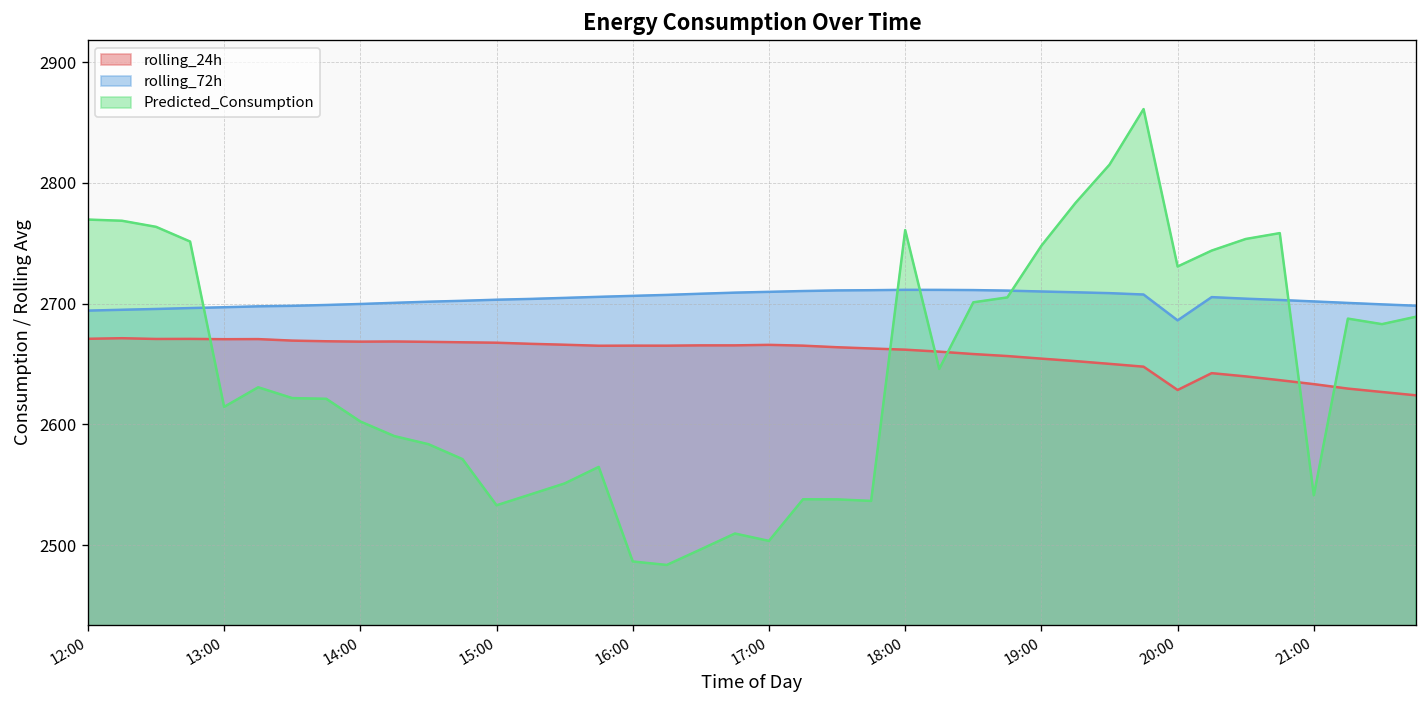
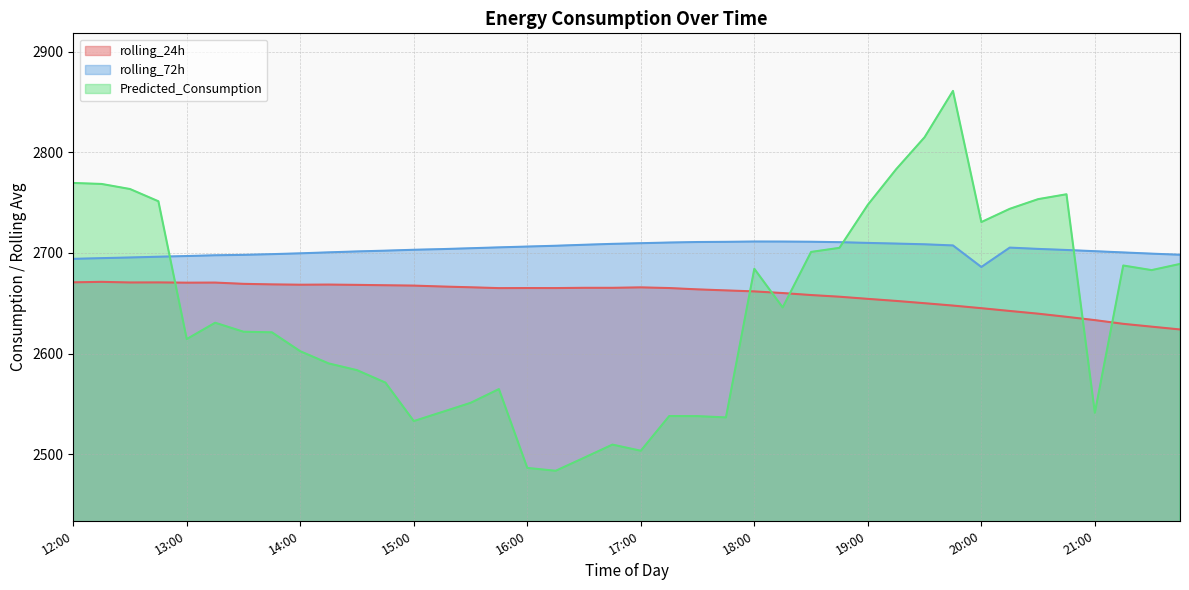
  {
    "rolling_24h": {
      "12:00": 2671,
      "13:00": 2670,
      "14:00": 2668,
      "15:00": 2668,
      "16:00": 2665,
      "17:00": 2666,
      "18:00": 2662,
      "19:00": 2654,
-     "20:00": 2628,
+     "20:00": 2645,
      "21:00": 2633
    },
    "rolling_72h": {
      "12:00": 2694,
      "13:00": 2697,
      "14:00": 2700,
      "15:00": 2703,
      "16:00": 2706,
      "17:00": 2710,
      "18:00": 2711,
      "19:00": 2710,
      "20:00": 2686,
      "21:00": 2702
    },
    "Predicted_Consumption": {
      "12:00": 2770,
      "13:00": 2614,
      "14:00": 2602,
      "15:00": 2533,
      "16:00": 2486,
      "17:00": 2503,
-     "18:00": 2761,
+     "18:00": 2684,
      "19:00": 2748,
      "20:00": 2731,
      "21:00": 2541
    }
  }
